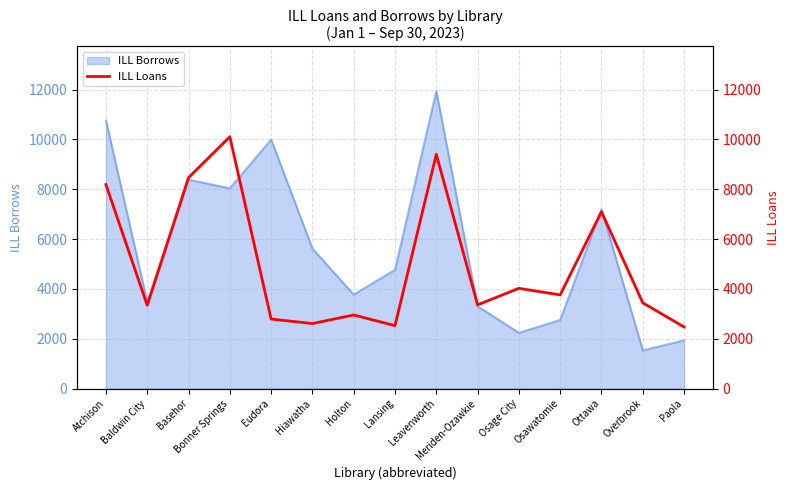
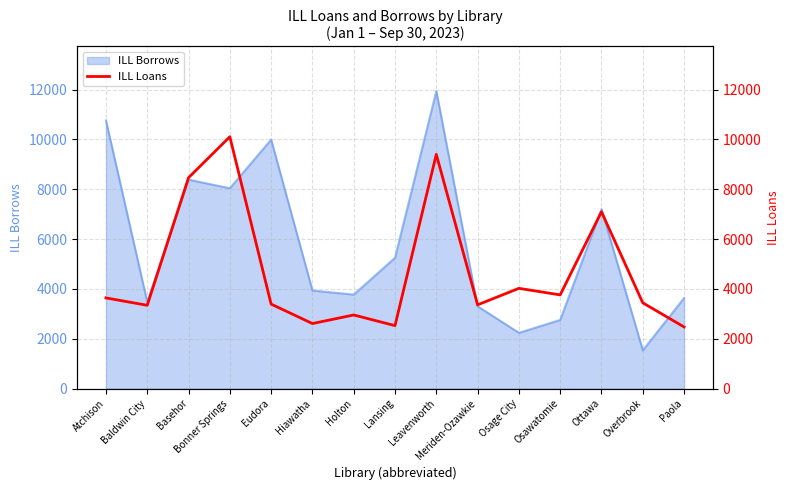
  {
    "ILL Borrows": {
      "Atchison": 10800,
      "Baldwin City": 3500,
      "Basehor": 8400,
      "Bonner Springs": 8000,
      "Eudora": 10000,
-     "Hiawatha": 5600,
+     "Hiawatha": 3900,
      "Holton": 3800,
-     "Lansing": 4800,
+     "Lansing": 5300,
      "Leavenworth": 11900,
      "Meriden-Ozawkie": 3300,
      "Osage City": 2200,
      "Osawatomie": 2800,
      "Ottawa": 7200,
      "Overbrook": 1500,
-     "Paola": 1900
+     "Paola": 3600
    },
    "ILL Loans": {
-     "Atchison": 8200,
+     "Atchison": 3600,
      "Baldwin City": 3300,
      "Basehor": 8500,
      "Bonner Springs": 10100,
-     "Eudora": 2800,
+     "Eudora": 3400,
      "Hiawatha": 2600,
      "Holton": 3000,
      "Lansing": 2500,
      "Leavenworth": 9400,
      "Meriden-Ozawkie": 3400,
      "Osage City": 4000,
      "Osawatomie": 3800,
      "Ottawa": 7100,
      "Overbrook": 3400,
      "Paola": 2500
    }
  }
